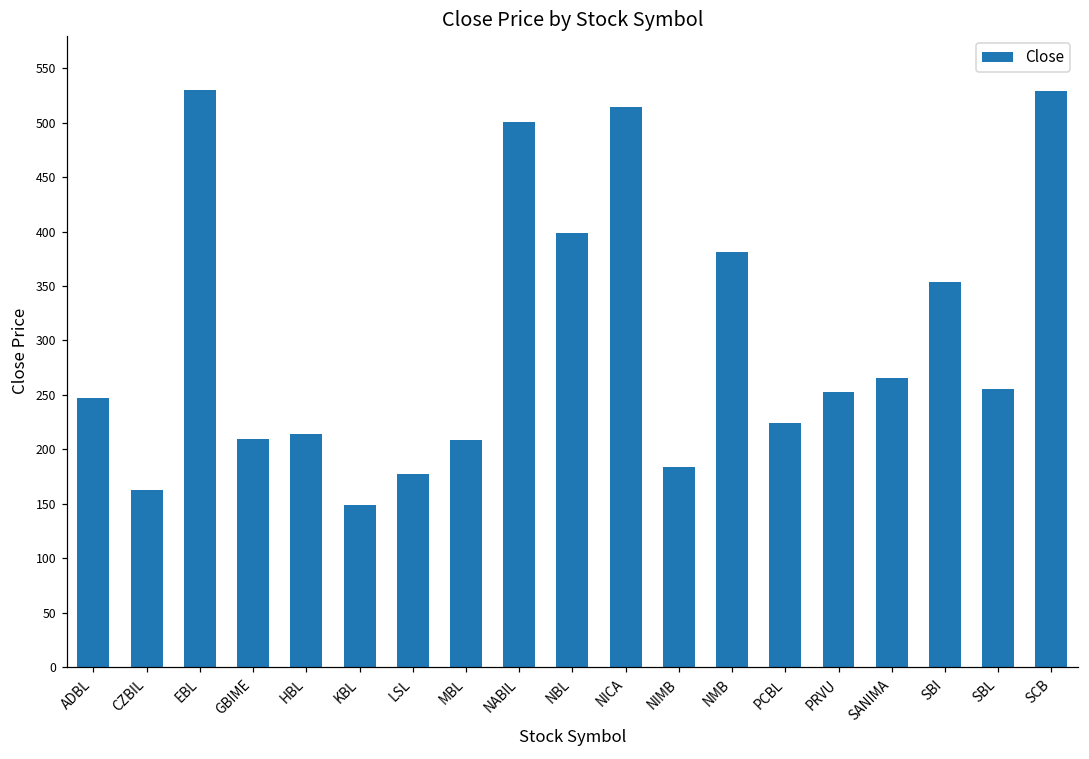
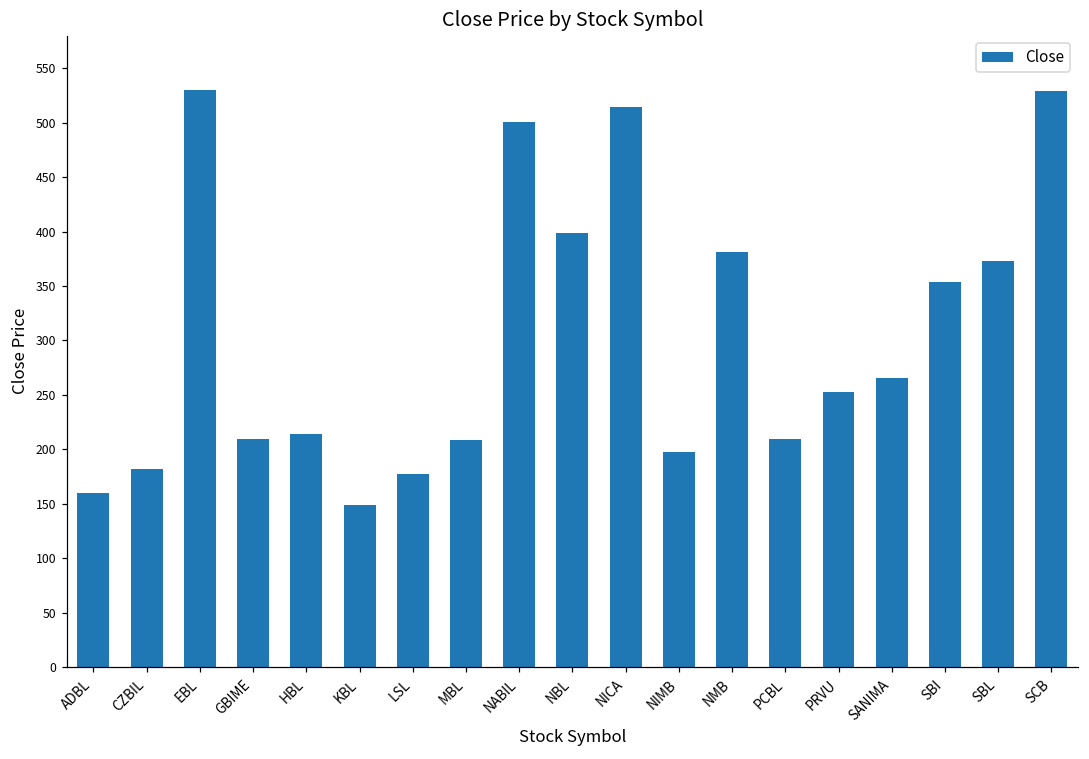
  {
-   "ADBL": 250,
-   "CZBIL": 160,
+   "ADBL": 160,
+   "CZBIL": 180,
    "EBL": 530,
    "GBIME": 210,
    "HBL": 210,
    "KBL": 150,
    "LSL": 180,
    "MBL": 210,
    "NABIL": 500,
    "NBL": 400,
    "NICA": 510,
-   "NIMB": 180,
+   "NIMB": 200,
    "NMB": 380,
-   "PCBL": 220,
+   "PCBL": 210,
    "PRVU": 250,
    "SANIMA": 270,
    "SBI": 350,
-   "SBL": 260,
+   "SBL": 370,
    "SCB": 530
  }
